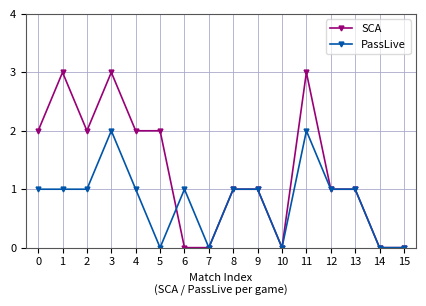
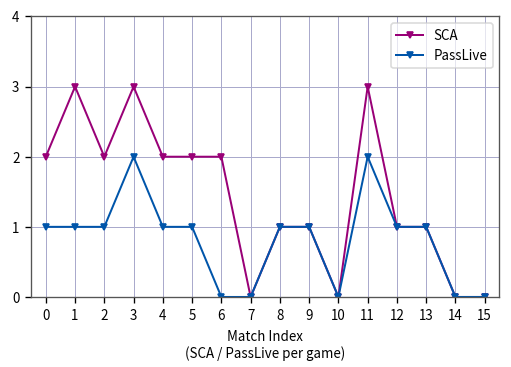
  {
    "SCA": {
      "0": 2,
      "1": 3,
      "2": 2,
      "3": 3,
      "4": 2,
      "5": 2,
-     "6": 0,
+     "6": 2,
      "11": 3
    },
    "PassLive": {
      "0": 1,
      "1": 1,
      "2": 1,
      "3": 2,
      "4": 1,
-     "5": 0,
-     "6": 1,
+     "5": 1,
+     "6": 0,
      "11": 2
    }
  }
